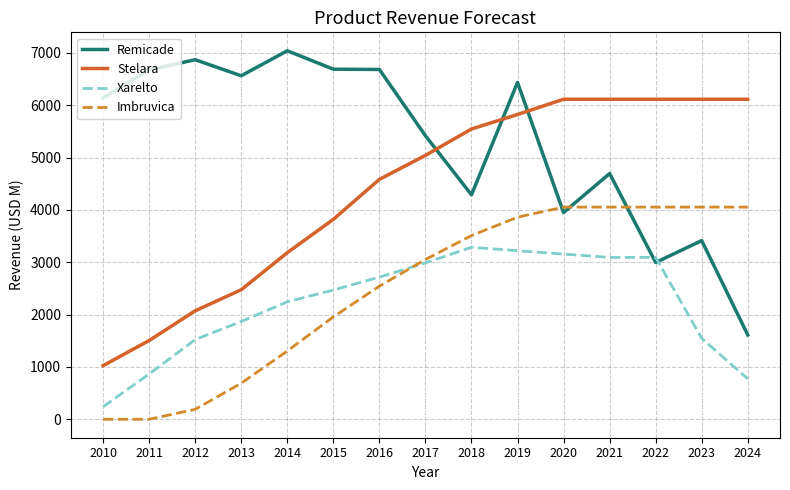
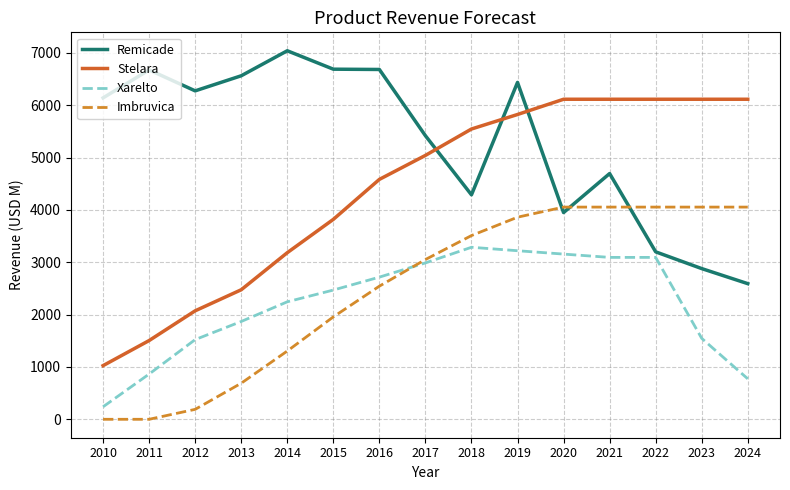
  {
    "Remicade": {
-     "2012": 6900,
+     "2012": 6300,
      "2013": 6600,
      "2014": 7000,
      "2015": 6700,
      "2016": 6700,
      "2017": 5400,
      "2018": 4300,
      "2019": 6400,
      "2020": 3900,
      "2021": 4700,
-     "2022": 3000,
-     "2023": 3400,
-     "2024": 1600
+     "2022": 3200,
+     "2023": 2900,
+     "2024": 2600
    },
    "Xarelto": {
      "2010": 200,
      "2011": 900,
      "2012": 1500,
      "2013": 1900,
      "2014": 2200,
      "2015": 2500,
      "2016": 2700,
      "2017": 3000,
      "2018": 3300,
      "2019": 3200,
      "2020": 3200,
      "2021": 3100,
      "2022": 3100,
      "2023": 1500,
      "2024": 800
    }
  }
